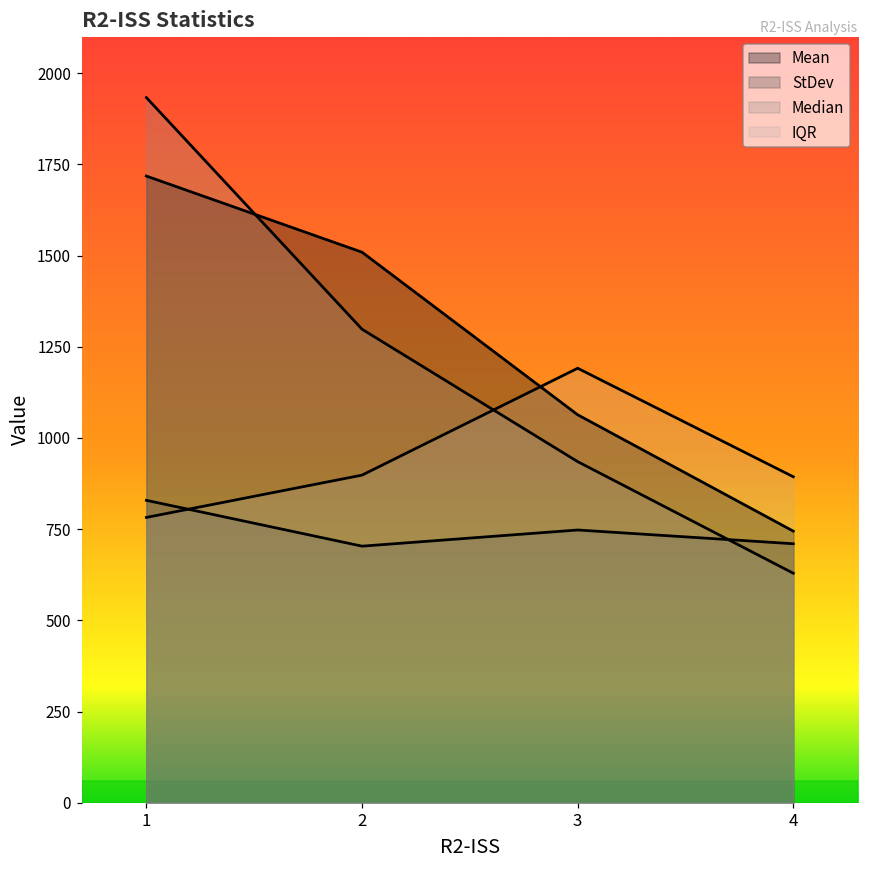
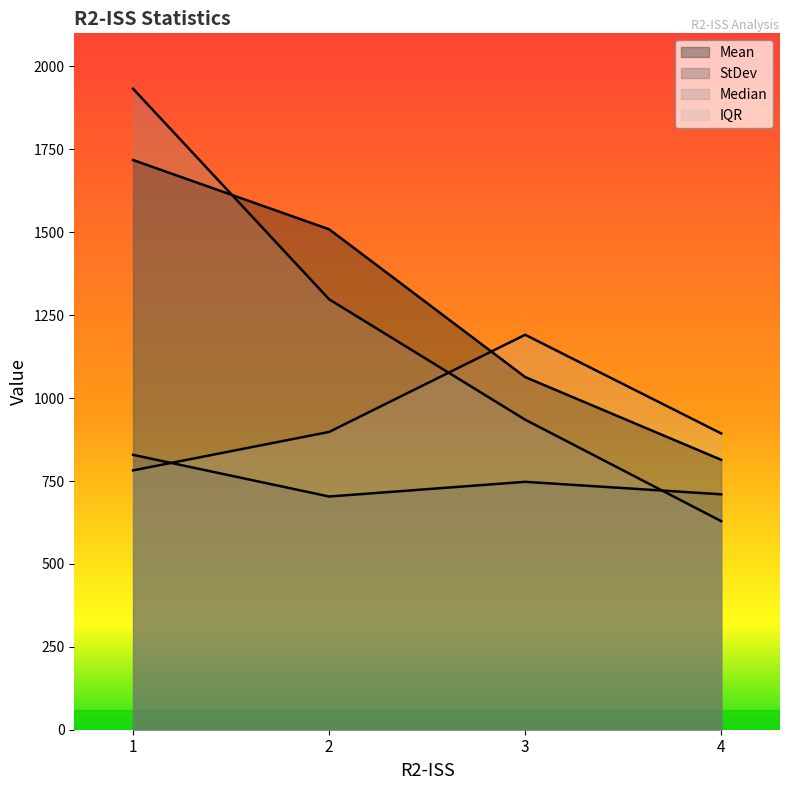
  {
    "Mean": {
      "1": 1720,
      "2": 1510,
      "3": 1060,
-     "4": 740
+     "4": 810
    }
  }
